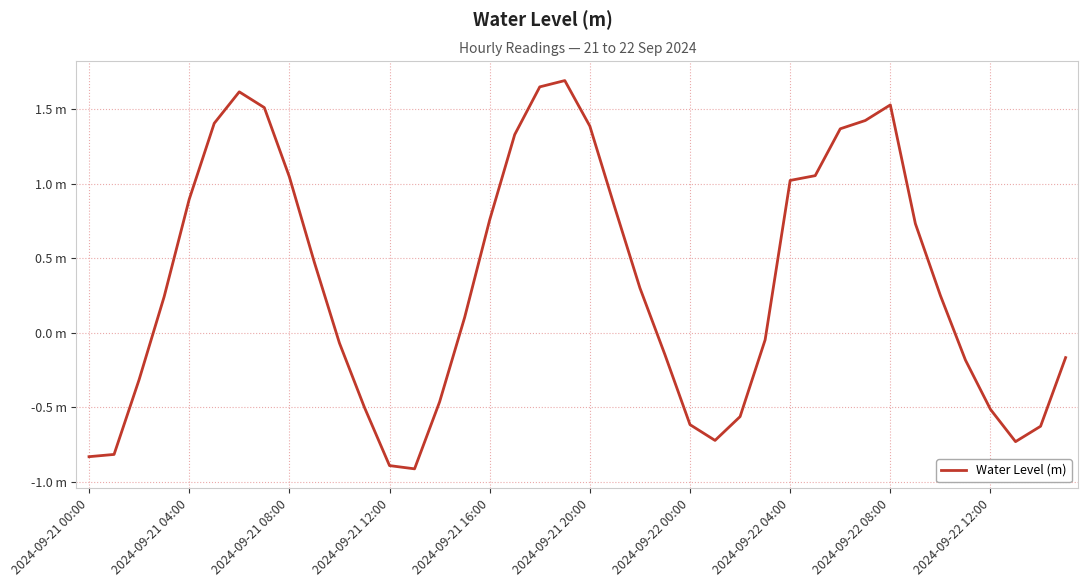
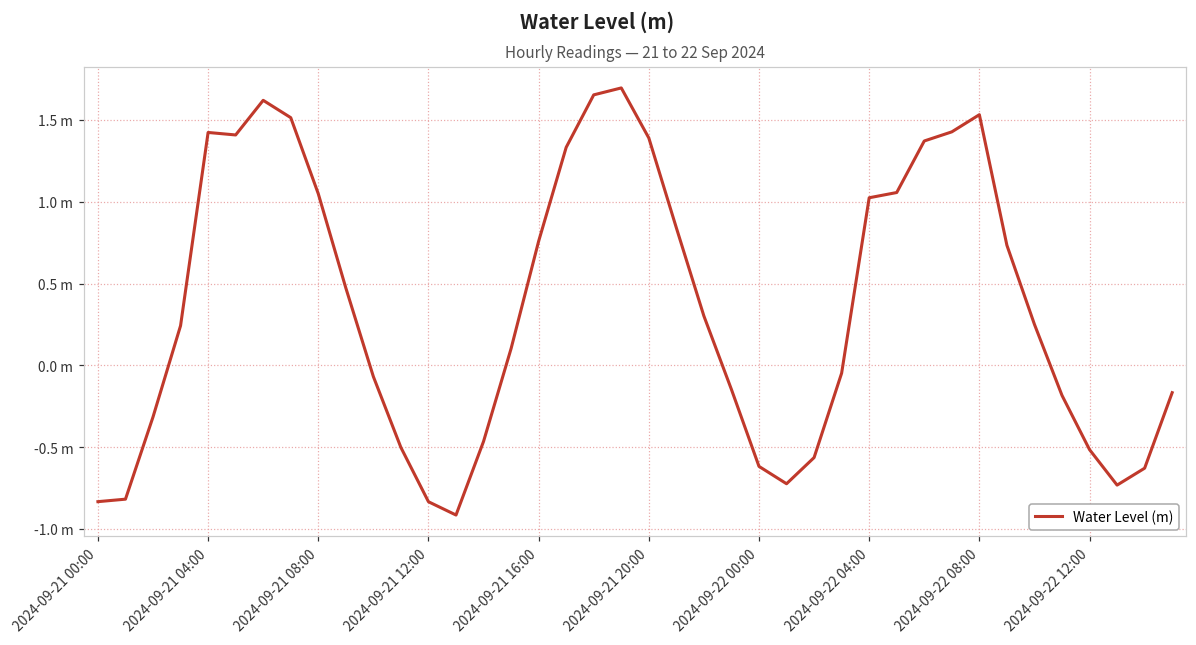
  {
    "2024-09-21 00:00": "-0.83 m",
-   "2024-09-21 04:00": "0.90 m",
+   "2024-09-21 04:00": "1.42 m",
    "2024-09-21 08:00": "1.05 m",
-   "2024-09-21 12:00": "-0.89 m",
+   "2024-09-21 12:00": "-0.83 m",
    "2024-09-21 16:00": "0.76 m",
    "2024-09-21 20:00": "1.39 m",
    "2024-09-22 00:00": "-0.62 m",
    "2024-09-22 04:00": "1.02 m",
    "2024-09-22 08:00": "1.53 m",
    "2024-09-22 12:00": "-0.51 m"
  }
